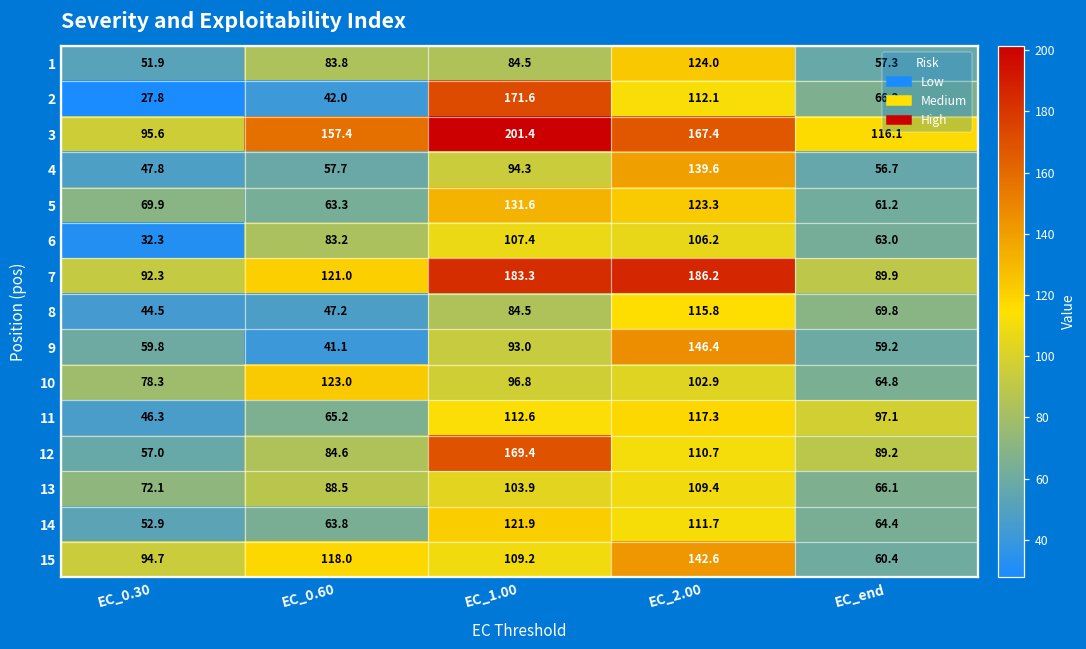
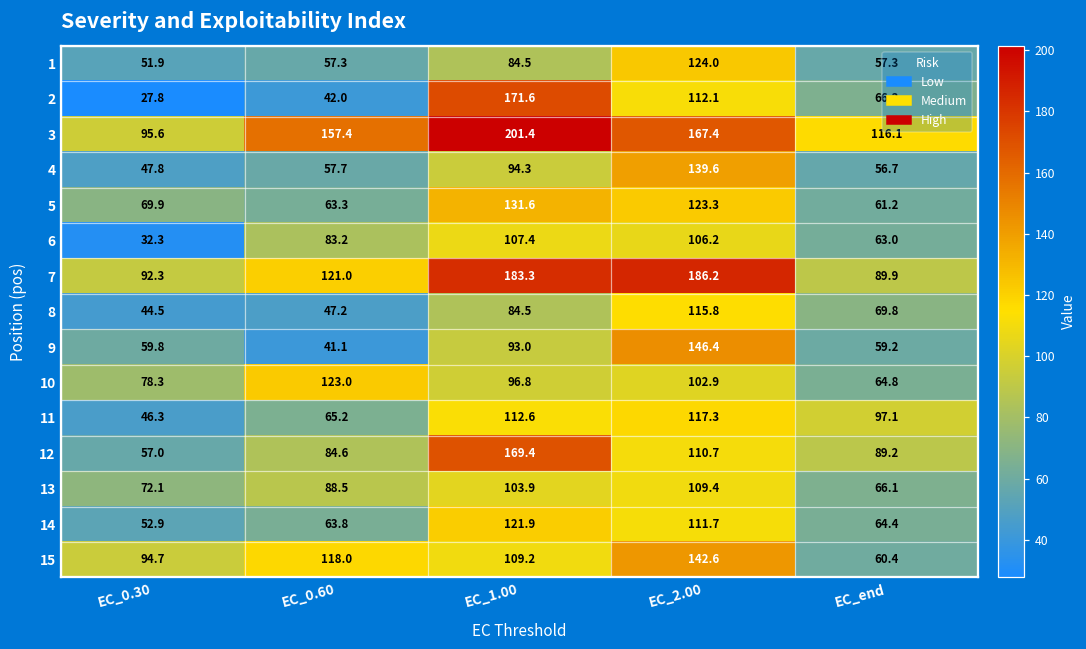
  {
    "1": {
      "EC_0.30": 51.9,
-     "EC_0.60": 83.8,
+     "EC_0.60": 57.3,
      "EC_1.00": 84.5,
      "EC_2.00": 124.0
    },
    "2": {
      "EC_0.30": 27.8,
      "EC_0.60": 42.0,
      "EC_1.00": 171.6,
      "EC_2.00": 112.1
    },
    "3": {
      "EC_0.30": 95.6,
      "EC_0.60": 157.4,
      "EC_1.00": 201.4,
      "EC_2.00": 167.4,
      "EC_end": 116.1
    },
    "4": {
      "EC_0.30": 47.8,
      "EC_0.60": 57.7,
      "EC_1.00": 94.3,
      "EC_2.00": 139.6,
      "EC_end": 56.7
    },
    "5": {
      "EC_0.30": 69.9,
      "EC_0.60": 63.3,
      "EC_1.00": 131.6,
      "EC_2.00": 123.3,
      "EC_end": 61.2
    },
    "6": {
      "EC_0.30": 32.3,
      "EC_0.60": 83.2,
      "EC_1.00": 107.4,
      "EC_2.00": 106.2,
      "EC_end": 63.0
    },
    "7": {
      "EC_0.30": 92.3,
      "EC_0.60": 121.0,
      "EC_1.00": 183.3,
      "EC_2.00": 186.2,
      "EC_end": 89.9
    },
    "8": {
      "EC_0.30": 44.5,
      "EC_0.60": 47.2,
      "EC_1.00": 84.5,
      "EC_2.00": 115.8,
      "EC_end": 69.8
    },
    "9": {
      "EC_0.30": 59.8,
      "EC_0.60": 41.1,
      "EC_1.00": 93.0,
      "EC_2.00": 146.4,
      "EC_end": 59.2
    },
    "10": {
      "EC_0.30": 78.3,
      "EC_0.60": 123.0,
      "EC_1.00": 96.8,
      "EC_2.00": 102.9,
      "EC_end": 64.8
    },
    "11": {
      "EC_0.30": 46.3,
      "EC_0.60": 65.2,
      "EC_1.00": 112.6,
      "EC_2.00": 117.3,
      "EC_end": 97.1
    },
    "12": {
      "EC_0.30": 57.0,
      "EC_0.60": 84.6,
      "EC_1.00": 169.4,
      "EC_2.00": 110.7,
      "EC_end": 89.2
    },
    "13": {
      "EC_0.30": 72.1,
      "EC_0.60": 88.5,
      "EC_1.00": 103.9,
      "EC_2.00": 109.4,
      "EC_end": 66.1
    },
    "14": {
      "EC_0.30": 52.9,
      "EC_0.60": 63.8,
      "EC_1.00": 121.9,
      "EC_2.00": 111.7,
      "EC_end": 64.4
    },
    "15": {
      "EC_0.30": 94.7,
      "EC_0.60": 118.0,
      "EC_1.00": 109.2,
      "EC_2.00": 142.6,
      "EC_end": 60.4
    }
  }
